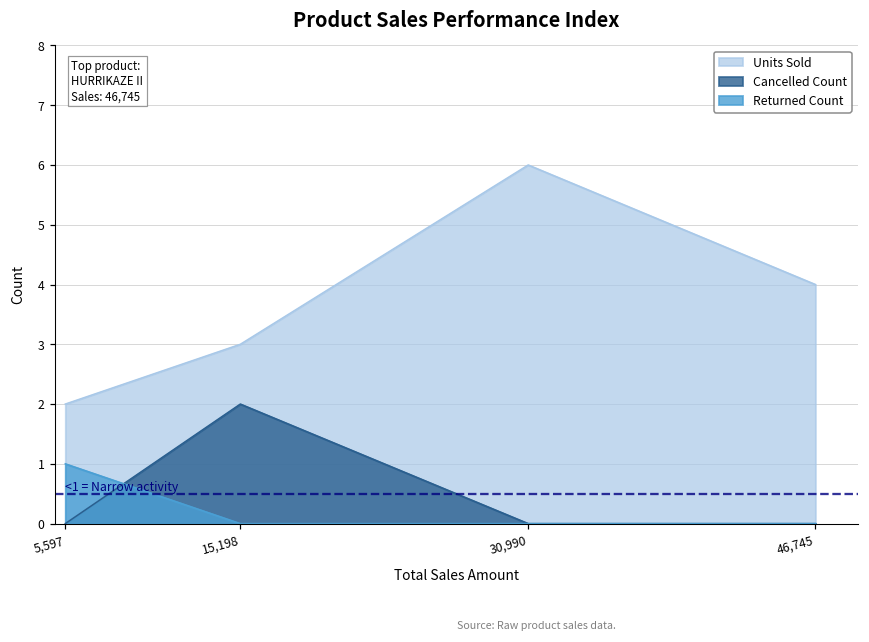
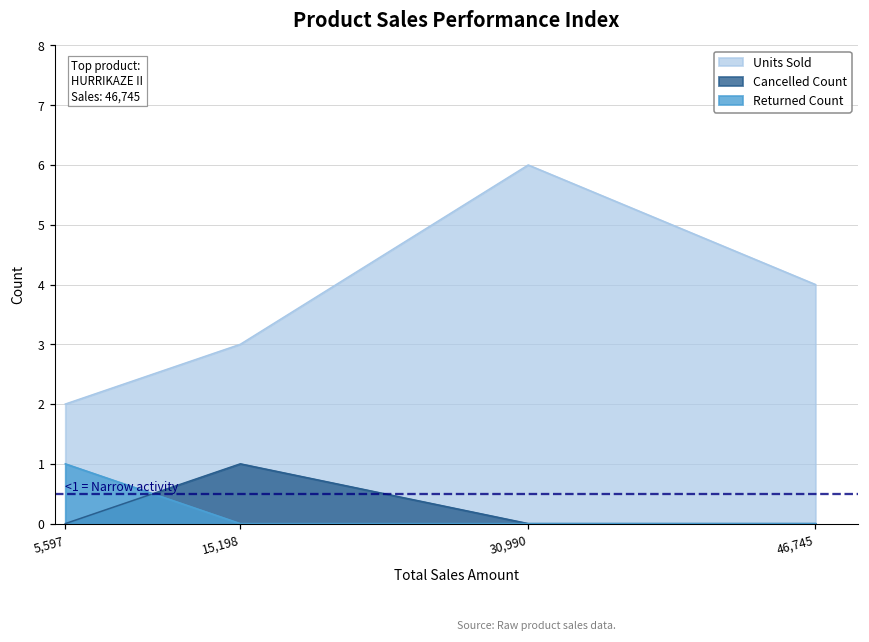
  {
    "Units Sold": {
      "5,597": 2,
      "15,198": 3,
      "30,990": 6,
      "46,745": 4
    },
    "Cancelled Count": {
      "5,597": 0,
-     "15,198": 2
+     "15,198": 1
    },
    "Returned Count": {
      "5,597": 1
    }
  }
